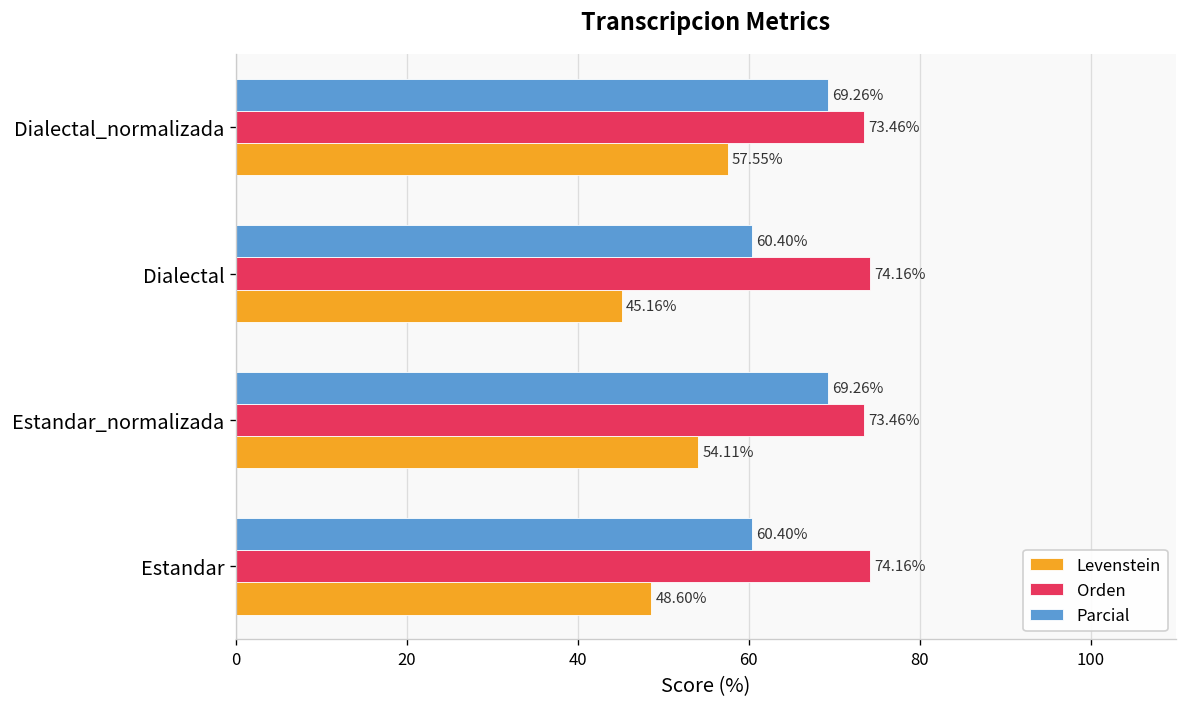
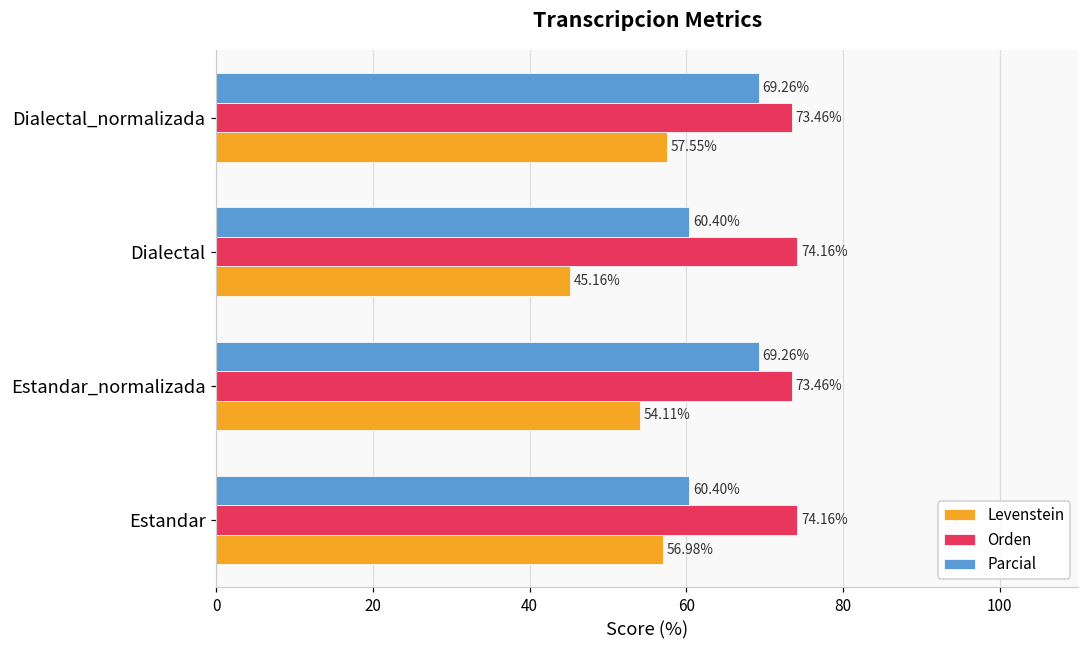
  {
    "Levenstein": {
      "Dialectal_normalizada": "57.55%",
      "Dialectal": "45.16%",
      "Estandar_normalizada": "54.11%",
-     "Estandar": "48.60%"
+     "Estandar": "56.98%"
    },
    "Orden": {
      "Dialectal_normalizada": "73.46%",
      "Dialectal": "74.16%",
      "Estandar_normalizada": "73.46%",
      "Estandar": "74.16%"
    },
    "Parcial": {
      "Dialectal_normalizada": "69.26%",
      "Dialectal": "60.40%",
      "Estandar_normalizada": "69.26%",
      "Estandar": "60.40%"
    }
  }
